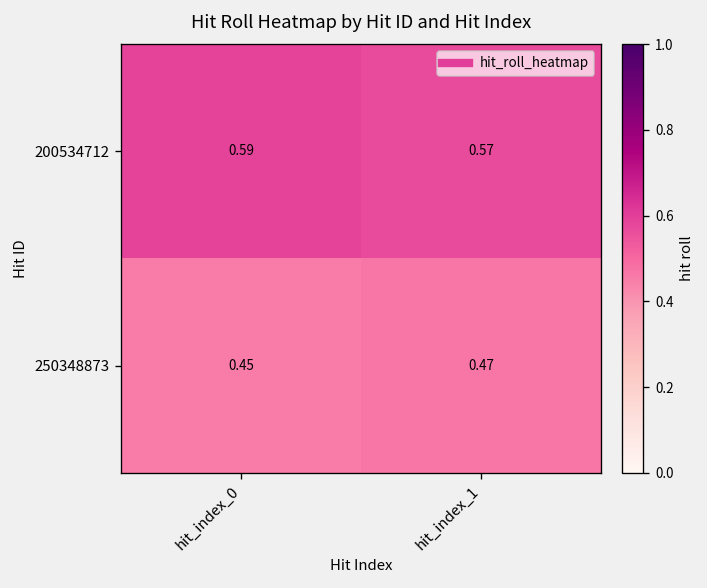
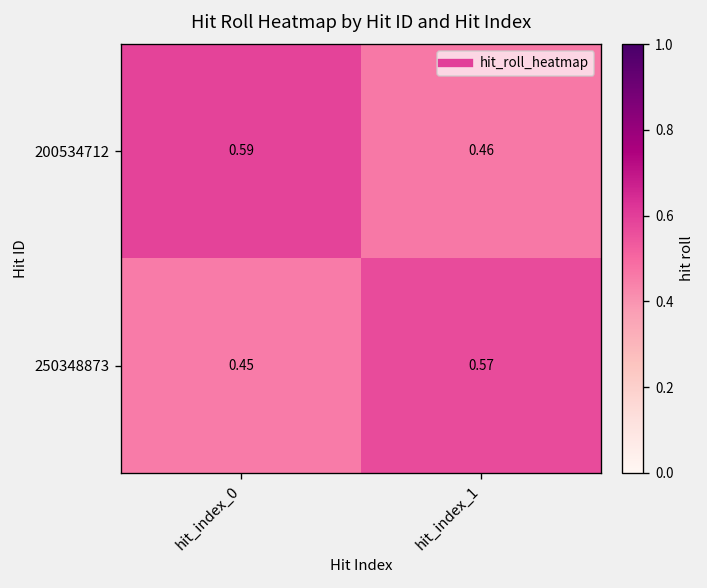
  {
    "200534712": {
      "hit_index_0": 0.59,
-     "hit_index_1": 0.57
+     "hit_index_1": 0.46
    },
    "250348873": {
      "hit_index_0": 0.45,
-     "hit_index_1": 0.47
+     "hit_index_1": 0.57
    }
  }
